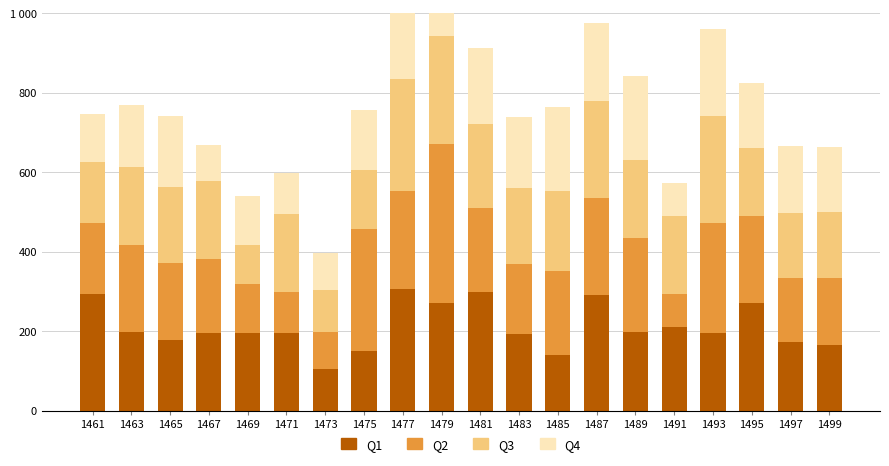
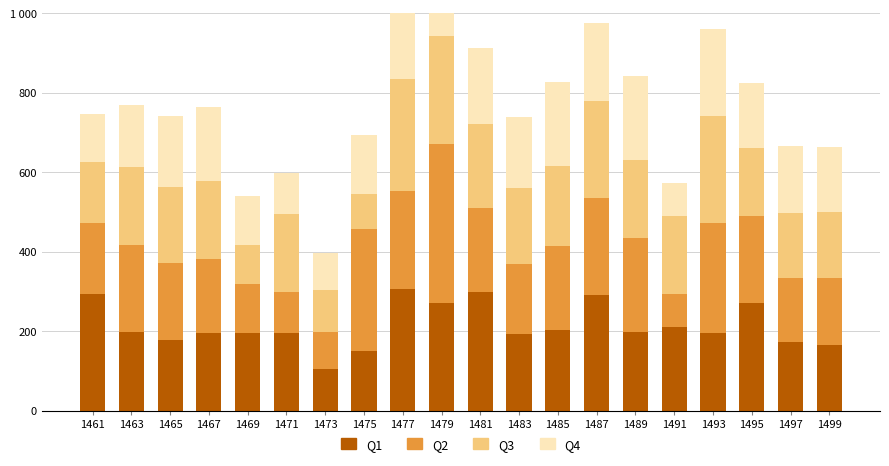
  {
    "Q1": {
      "1461": 290,
      "1463": 200,
      "1465": 180,
      "1467": 190,
      "1469": 200,
      "1471": 200,
      "1473": 110,
      "1475": 150,
      "1477": 310,
      "1479": 270,
      "1481": 300,
      "1483": 190,
-     "1485": 140,
+     "1485": 200,
      "1487": 290,
      "1489": 200,
      "1491": 210,
      "1493": 200,
      "1495": 270,
      "1497": 170,
      "1499": 160
    },
    "Q2": {
      "1461": 180,
      "1463": 220,
      "1465": 190,
      "1467": 190,
      "1469": 120,
      "1471": 100,
      "1473": 90,
      "1475": 310,
      "1477": 250,
      "1479": 400,
      "1481": 210,
      "1483": 180,
      "1485": 210,
      "1487": 240,
      "1489": 240,
      "1491": 80,
      "1493": 280,
      "1495": 220,
      "1497": 160,
      "1499": 170
    },
    "Q3": {
      "1461": 150,
      "1463": 200,
      "1465": 190,
      "1467": 190,
      "1469": 100,
      "1471": 200,
      "1473": 110,
-     "1475": 150,
+     "1475": 90,
      "1477": 280,
      "1479": 270,
      "1481": 210,
      "1483": 190,
      "1485": 200,
      "1487": 240,
      "1489": 200,
      "1491": 200,
      "1493": 270,
      "1495": 170,
      "1497": 160,
      "1499": 160
    },
    "Q4": {
      "1461": 120,
      "1463": 150,
      "1465": 180,
-     "1467": 90,
+     "1467": 190,
      "1469": 120,
      "1471": 100,
      "1473": 90,
      "1475": 150,
      "1481": 190,
      "1483": 180,
      "1485": 210,
      "1487": 200,
      "1489": 210,
      "1491": 80,
      "1493": 220,
      "1495": 160,
      "1497": 170,
      "1499": 160
    }
  }
